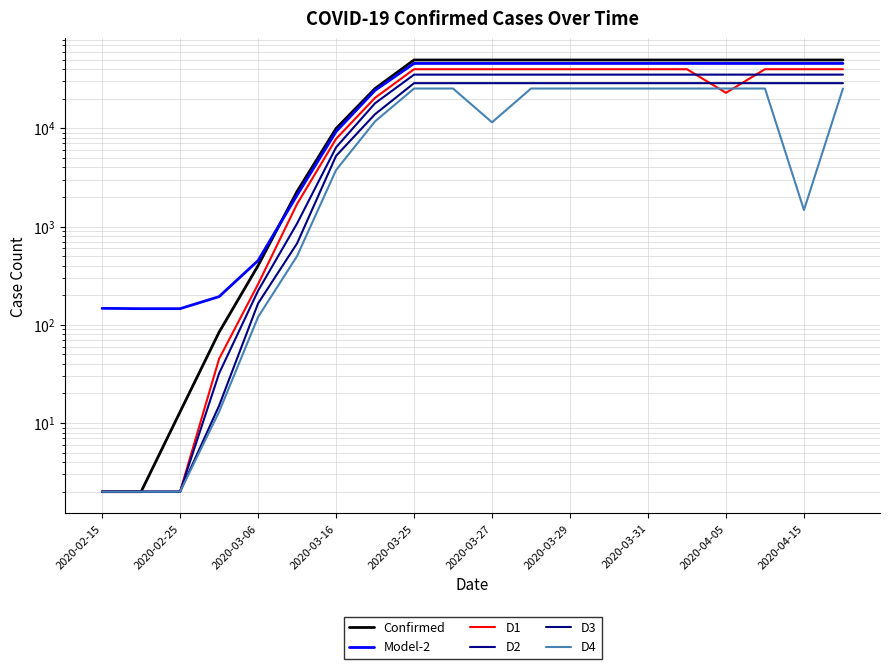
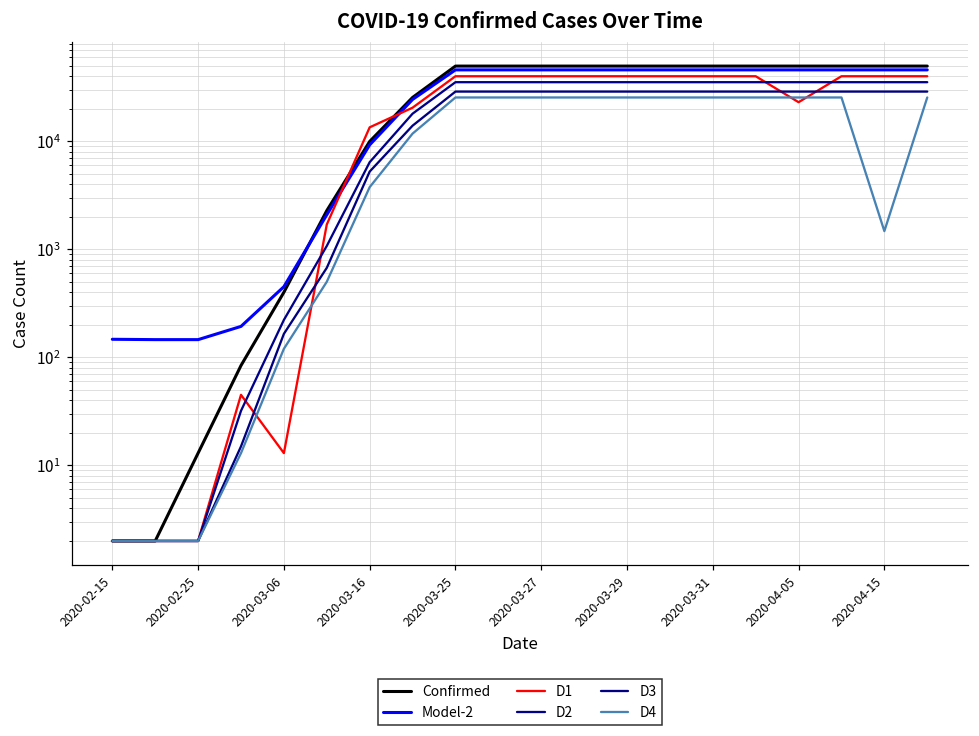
  {
    "Confirmed": {
      "2020-02-25": 13,
      "2020-03-06": 400,
      "2020-03-16": 10000,
      "2020-03-25": 50000,
      "2020-03-27": 50000,
      "2020-03-29": 50000,
      "2020-03-31": 50000,
      "2020-04-05": 50000,
      "2020-04-15": 50000
    },
    "Model-2": {
      "2020-02-15": 150,
      "2020-02-25": 150,
      "2020-03-06": 500,
      "2020-03-16": 9000,
      "2020-03-25": 50000,
      "2020-03-27": 50000,
      "2020-03-29": 50000,
      "2020-03-31": 50000,
      "2020-04-05": 50000,
      "2020-04-15": 50000
    },
    "D1": {
-     "2020-03-06": 260,
-     "2020-03-16": 8000,
+     "2020-03-06": 13,
+     "2020-03-16": 13000,
      "2020-03-25": 40000,
      "2020-03-27": 40000,
      "2020-03-29": 40000,
      "2020-03-31": 40000,
      "2020-04-05": 23000,
      "2020-04-15": 40000
    },
    "D4": {
      "2020-03-06": 120,
      "2020-03-16": 3800,
      "2020-03-25": 25000,
-     "2020-03-27": 11000,
+     "2020-03-27": 25000,
      "2020-03-29": 25000,
      "2020-03-31": 25000,
      "2020-04-05": 25000,
      "2020-04-15": 1500
    }
  }
